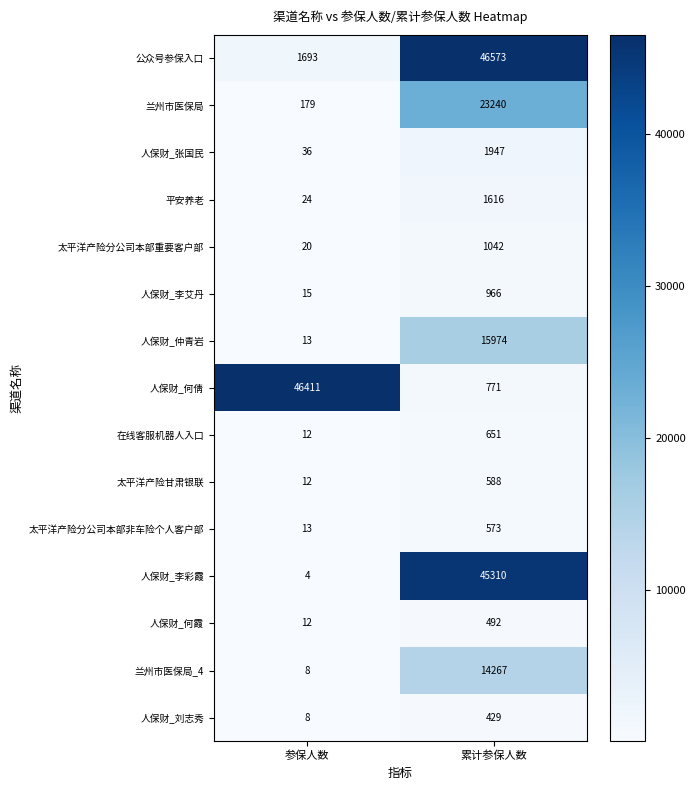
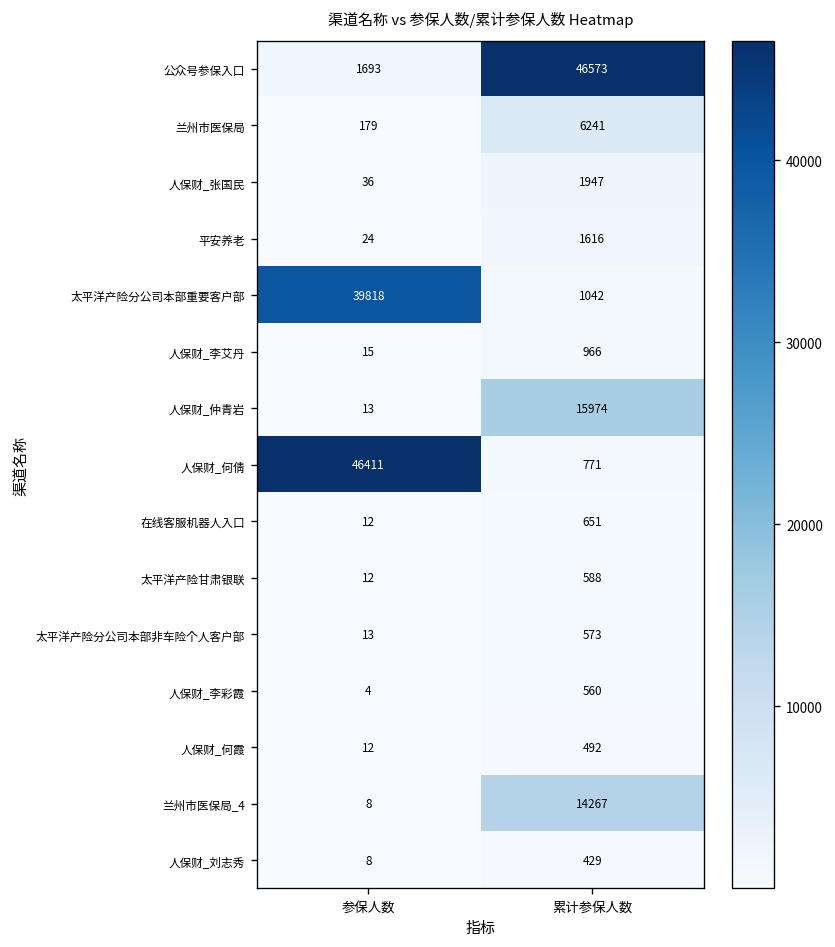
  {
    "公众号参保入口": {
      "参保人数": 1693,
      "累计参保人数": 46573
    },
    "兰州市医保局": {
      "参保人数": 179,
-     "累计参保人数": 23240
+     "累计参保人数": 6241
    },
    "人保财_张国民": {
      "参保人数": 36,
      "累计参保人数": 1947
    },
    "平安养老": {
      "参保人数": 24,
      "累计参保人数": 1616
    },
    "太平洋产险分公司本部重要客户部": {
-     "参保人数": 20,
+     "参保人数": 39818,
      "累计参保人数": 1042
    },
    "人保财_李艾丹": {
      "参保人数": 15,
      "累计参保人数": 966
    },
    "人保财_仲青岩": {
      "参保人数": 13,
      "累计参保人数": 15974
    },
    "人保财_何倩": {
      "参保人数": 46411,
      "累计参保人数": 771
    },
    "在线客服机器人入口": {
      "参保人数": 12,
      "累计参保人数": 651
    },
    "太平洋产险甘肃银联": {
      "参保人数": 12,
      "累计参保人数": 588
    },
    "太平洋产险分公司本部非车险个人客户部": {
      "参保人数": 13,
      "累计参保人数": 573
    },
    "人保财_李彩霞": {
      "参保人数": 4,
-     "累计参保人数": 45310
+     "累计参保人数": 560
    },
    "人保财_何霞": {
      "参保人数": 12,
      "累计参保人数": 492
    },
    "兰州市医保局_4": {
      "参保人数": 8,
      "累计参保人数": 14267
    },
    "人保财_刘志秀": {
      "参保人数": 8,
      "累计参保人数": 429
    }
  }
